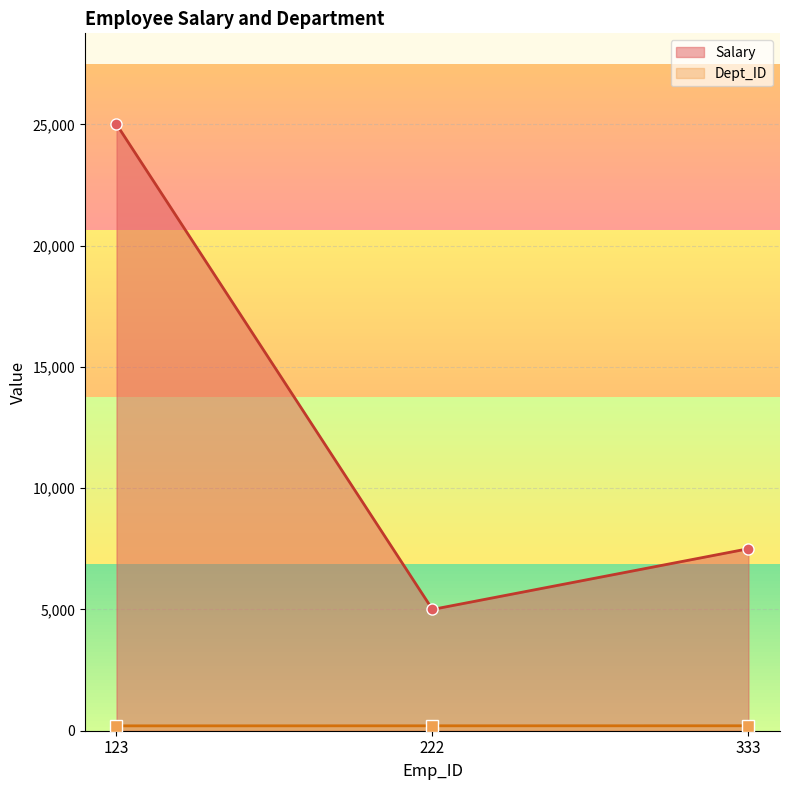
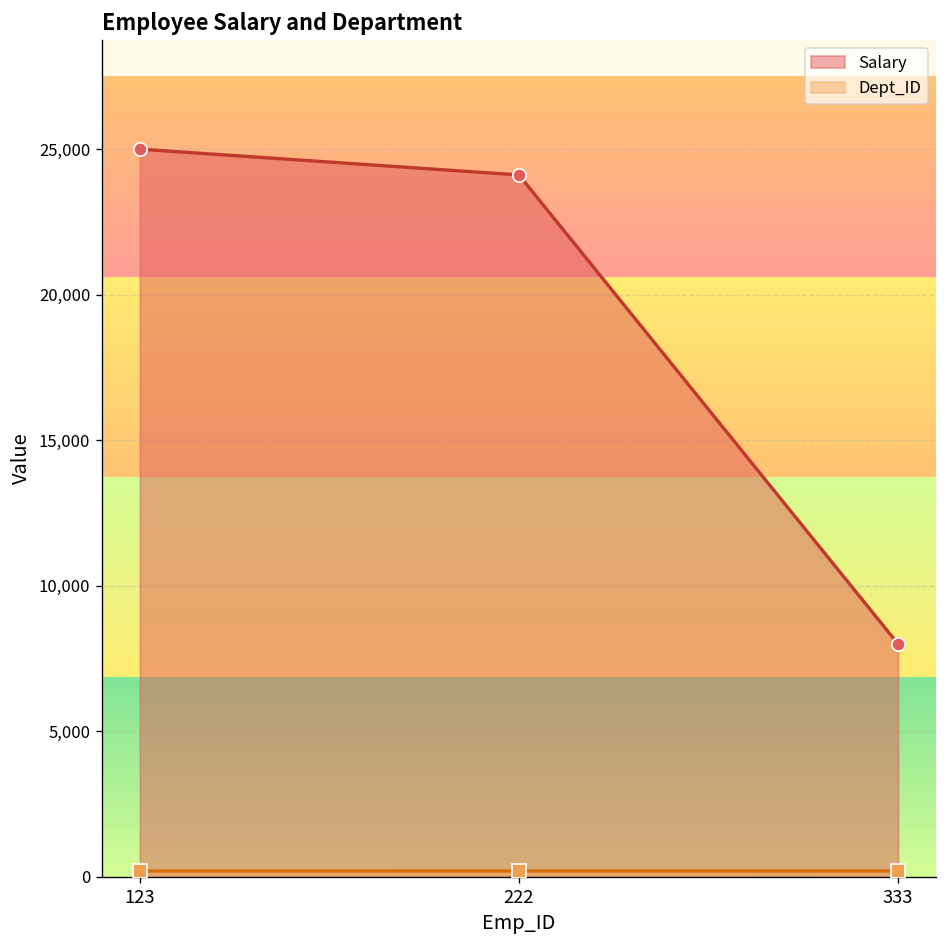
  {
    "Salary": {
      "123": "25,000",
-     "222": "5,000",
-     "333": "7,500"
+     "222": "24,100",
+     "333": "8,000"
    },
    "Dept_ID": {
      "123": "200",
      "222": "200",
      "333": "200"
    }
  }
